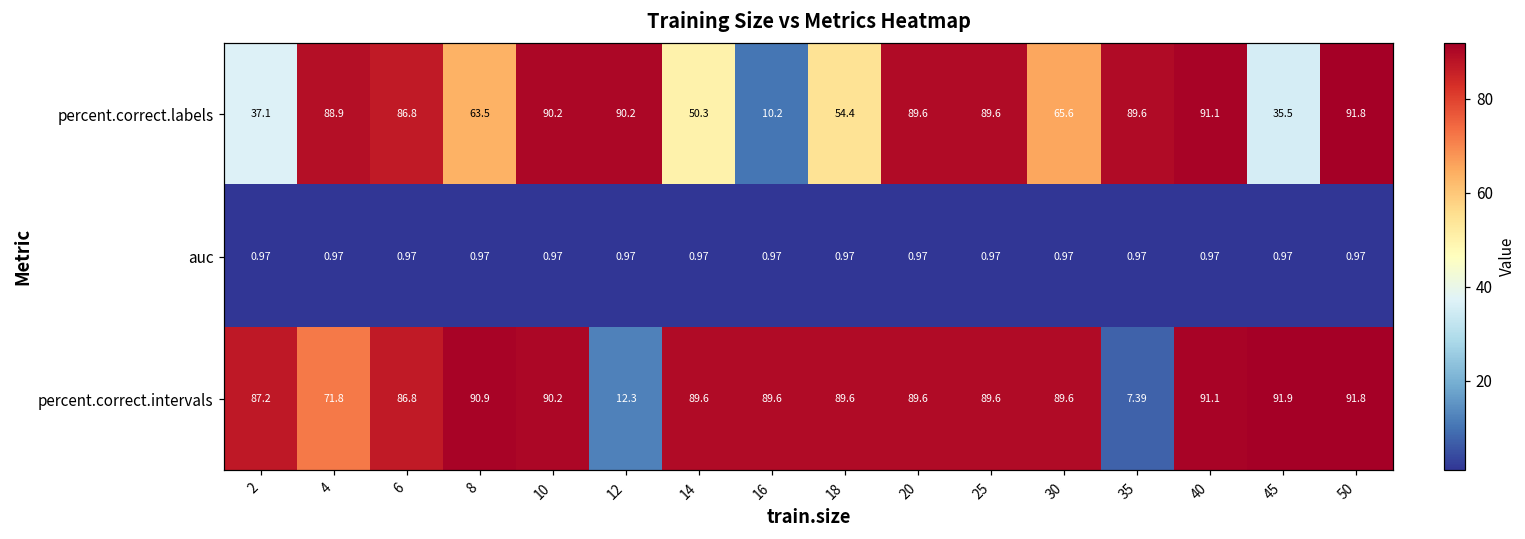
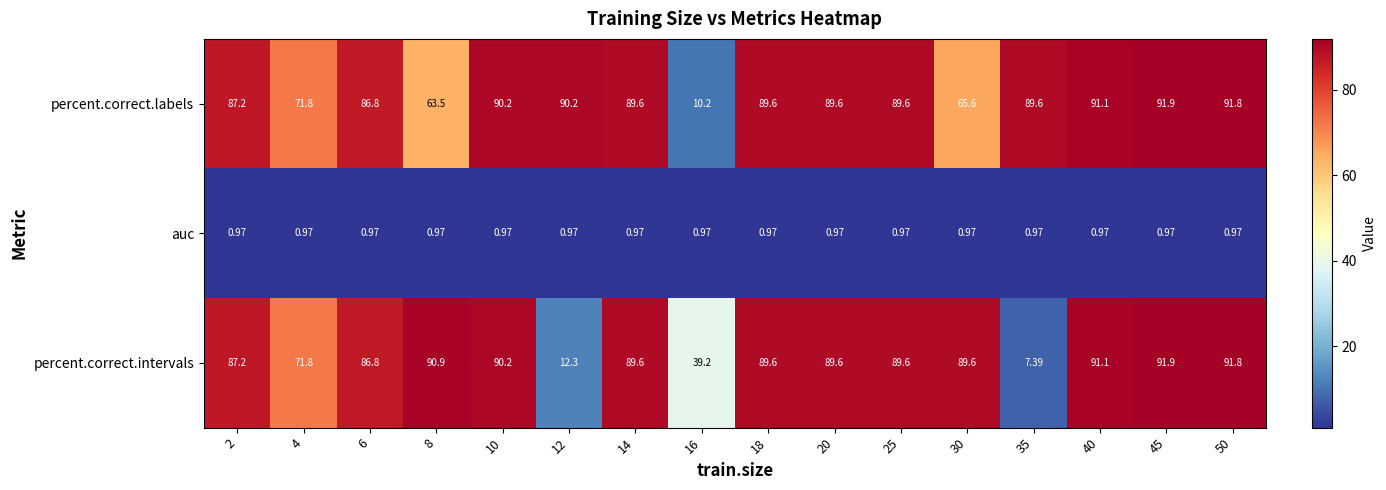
  {
    "percent.correct.labels": {
-     "2": 37.1,
-     "4": 88.9,
+     "2": 87.2,
+     "4": 71.8,
      "6": 86.8,
      "8": 63.5,
      "10": 90.2,
      "12": 90.2,
-     "14": 50.3,
+     "14": 89.6,
      "16": 10.2,
-     "18": 54.4,
+     "18": 89.6,
      "20": 89.6,
      "25": 89.6,
      "30": 65.6,
      "35": 89.6,
      "40": 91.1,
-     "45": 35.5,
+     "45": 91.9,
      "50": 91.8
    },
    "auc": {
      "2": 0.97,
      "4": 0.97,
      "6": 0.97,
      "8": 0.97,
      "10": 0.97,
      "12": 0.97,
      "14": 0.97,
      "16": 0.97,
      "18": 0.97,
      "20": 0.97,
      "25": 0.97,
      "30": 0.97,
      "35": 0.97,
      "40": 0.97,
      "45": 0.97,
      "50": 0.97
    },
    "percent.correct.intervals": {
      "2": 87.2,
      "4": 71.8,
      "6": 86.8,
      "8": 90.9,
      "10": 90.2,
      "12": 12.3,
      "14": 89.6,
-     "16": 89.6,
+     "16": 39.2,
      "18": 89.6,
      "20": 89.6,
      "25": 89.6,
      "30": 89.6,
      "35": 7.39,
      "40": 91.1,
      "45": 91.9,
      "50": 91.8
    }
  }
